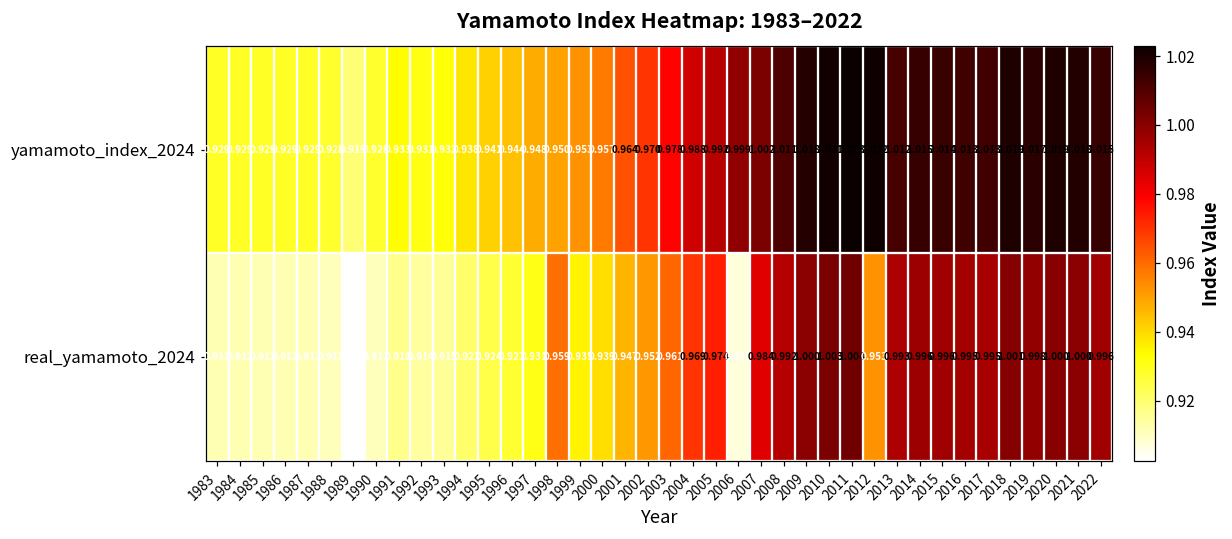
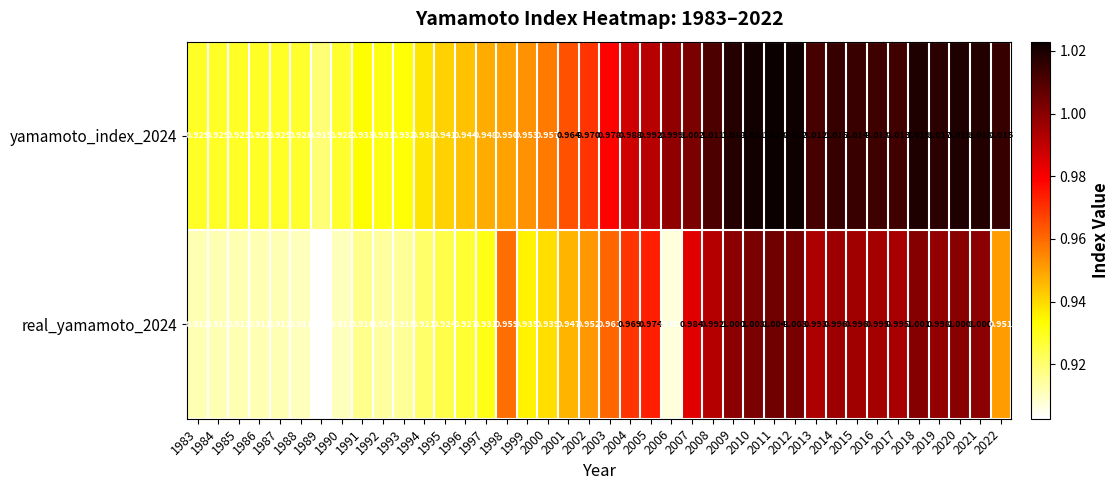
  {
    "yamamoto_index_2024": {
      "1983": 0.929,
      "1984": 0.929,
      "1985": 0.929,
      "1986": 0.929,
      "1987": 0.929,
      "1988": 0.928,
      "1989": 0.919,
      "1990": 0.928,
      "1991": 0.933,
      "1992": 0.931,
      "1993": 0.932,
      "1994": 0.938,
      "1995": 0.941,
      "1996": 0.944,
      "1997": 0.948,
      "1998": 0.950,
      "1999": 0.953,
      "2000": 0.957,
      "2001": 0.964,
      "2002": 0.970,
      "2003": 0.978,
      "2004": 0.988,
      "2007": 1.002,
      "2008": 1.011,
      "2022": 1.015
    },
    "real_yamamoto_2024": {
      "1983": 0.912,
      "1984": 0.912,
      "1985": 0.912,
      "1986": 0.912,
      "1987": 0.912,
      "1988": 0.911,
      "1990": 0.911,
      "1991": 0.916,
      "1992": 0.914,
      "1993": 0.915,
      "1994": 0.921,
      "1995": 0.924,
      "1996": 0.927,
      "1997": 0.931,
      "1998": 0.959,
      "1999": 0.935,
      "2000": 0.939,
      "2001": 0.947,
      "2002": 0.952,
      "2007": 0.984,
      "2008": 0.992,
      "2010": 1.003,
      "2011": 1.004,
-     "2012": 0.953,
+     "2012": 1.003,
      "2018": 1.001,
      "2019": 0.998,
      "2020": 1.000,
      "2021": 1.000,
-     "2022": 0.996
+     "2022": 0.951
    }
  }
